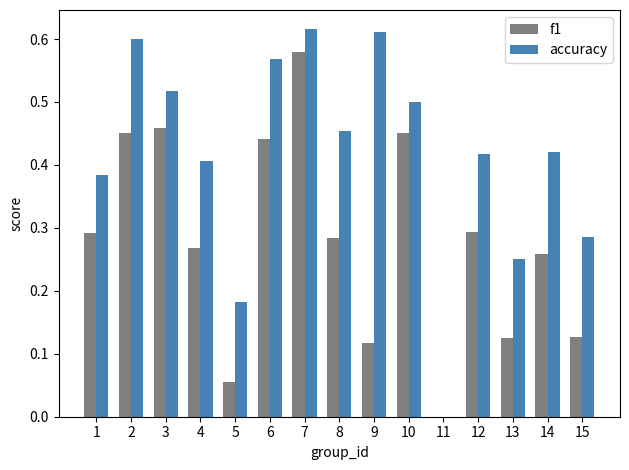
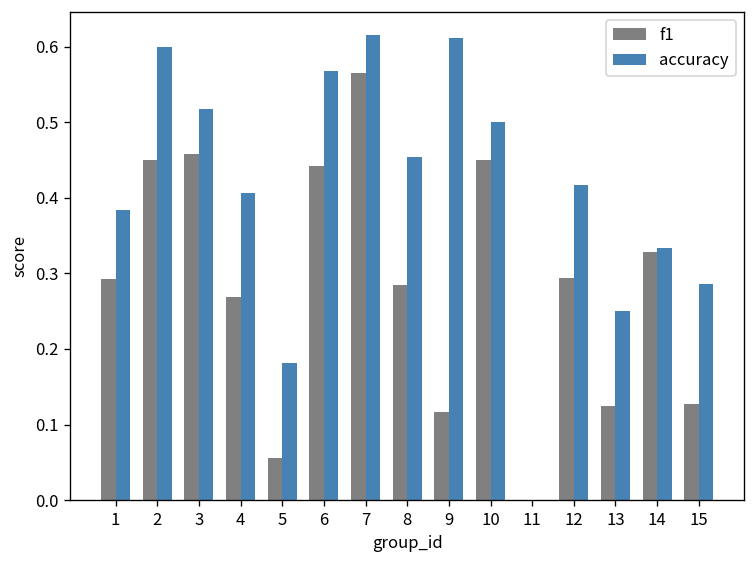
  {
    "f1": {
      "1": 0.29,
      "2": 0.45,
      "3": 0.46,
      "4": 0.27,
      "5": 0.06,
      "6": 0.44,
-     "7": 0.58,
+     "7": 0.57,
      "8": 0.28,
      "9": 0.12,
      "10": 0.45,
      "11": 0.00,
      "12": 0.29,
      "13": 0.13,
-     "14": 0.26,
+     "14": 0.33,
      "15": 0.13
    },
    "accuracy": {
      "1": 0.38,
      "2": 0.60,
      "3": 0.52,
      "4": 0.41,
      "5": 0.18,
      "6": 0.57,
      "7": 0.62,
      "8": 0.45,
      "9": 0.61,
      "10": 0.50,
      "11": 0.00,
      "12": 0.42,
      "13": 0.25,
-     "14": 0.42,
+     "14": 0.33,
      "15": 0.29
    }
  }
